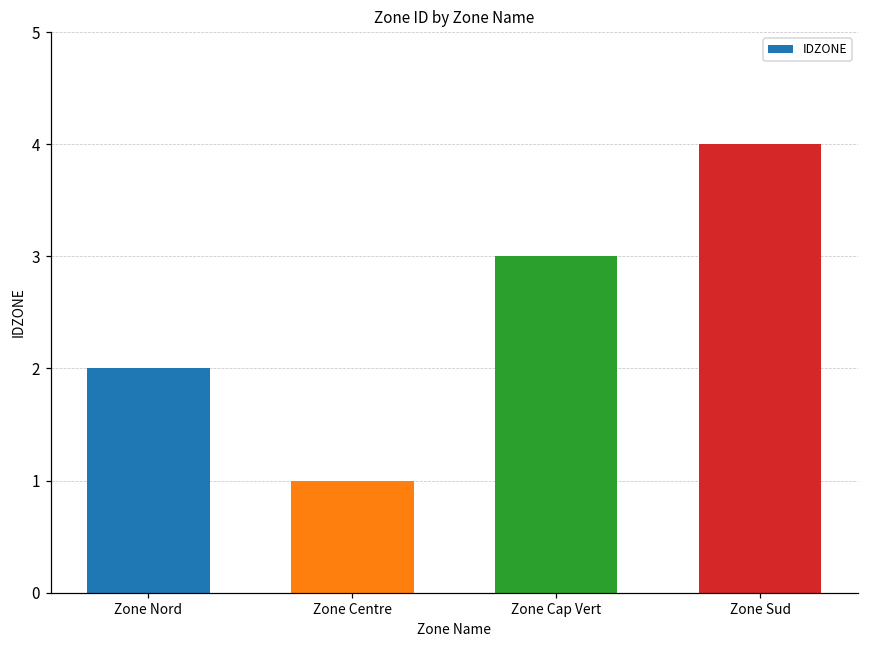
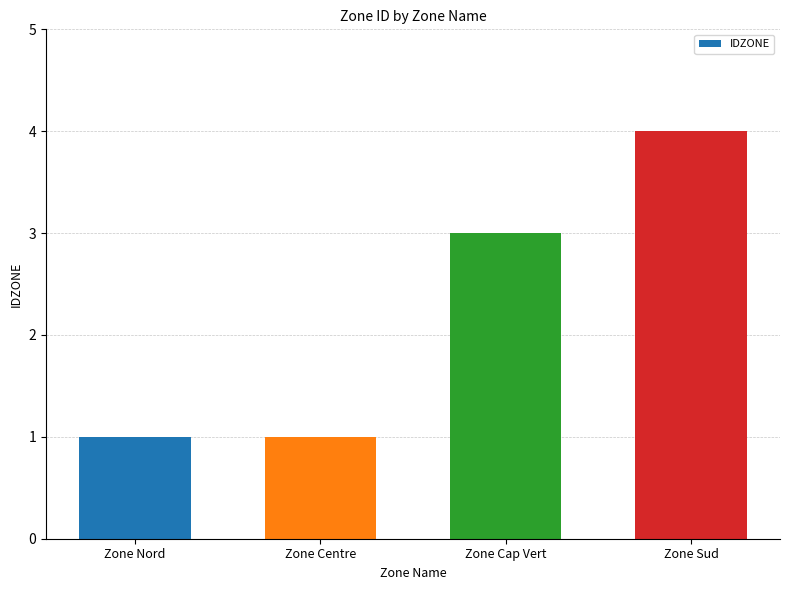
  {
-   "Zone Nord": 2,
+   "Zone Nord": 1,
    "Zone Centre": 1,
    "Zone Cap Vert": 3,
    "Zone Sud": 4
  }
